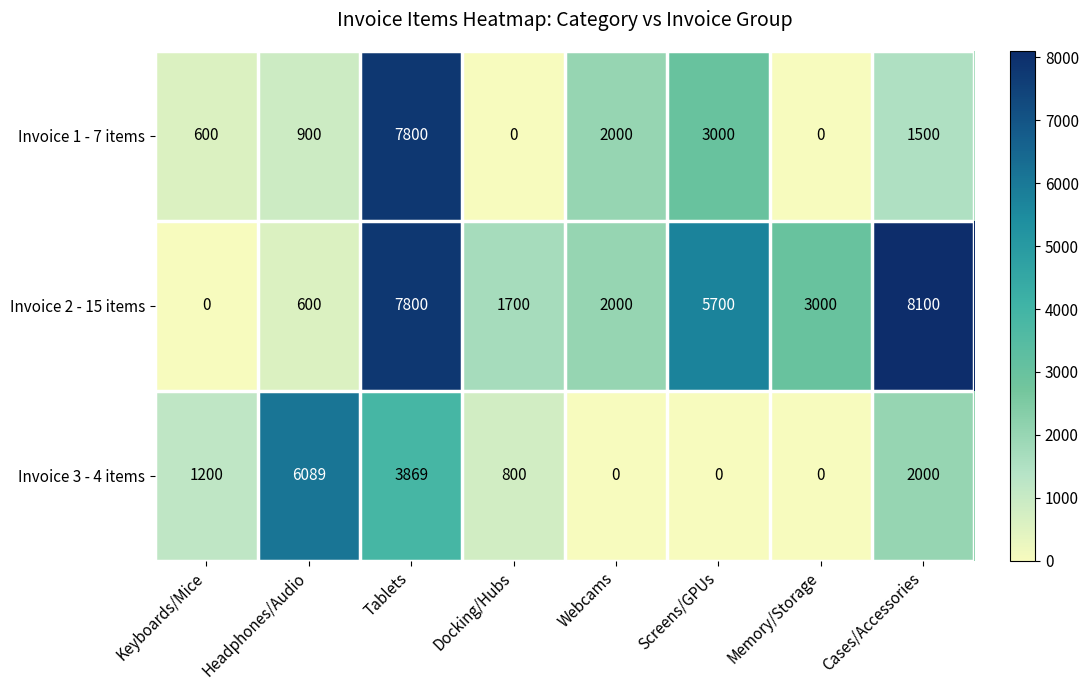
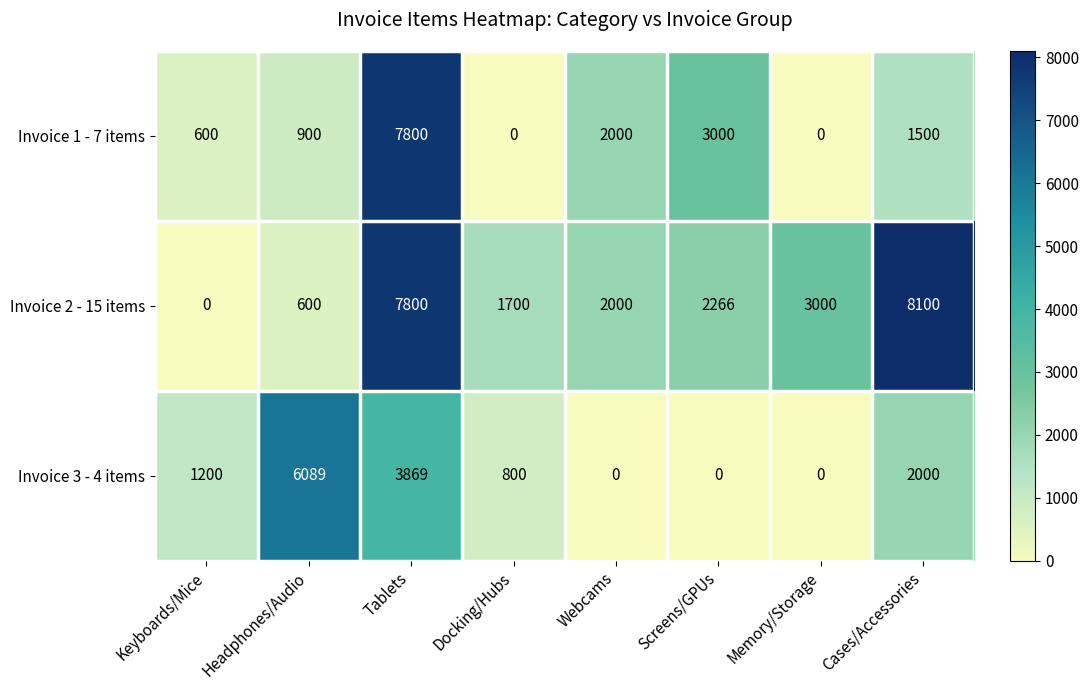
  {
    "Invoice 1 - 7 items": {
      "Keyboards/Mice": 600,
      "Headphones/Audio": 900,
      "Tablets": 7800,
      "Docking/Hubs": 0,
      "Webcams": 2000,
      "Screens/GPUs": 3000,
      "Memory/Storage": 0,
      "Cases/Accessories": 1500
    },
    "Invoice 2 - 15 items": {
      "Keyboards/Mice": 0,
      "Headphones/Audio": 600,
      "Tablets": 7800,
      "Docking/Hubs": 1700,
      "Webcams": 2000,
-     "Screens/GPUs": 5700,
+     "Screens/GPUs": 2266,
      "Memory/Storage": 3000,
      "Cases/Accessories": 8100
    },
    "Invoice 3 - 4 items": {
      "Keyboards/Mice": 1200,
      "Headphones/Audio": 6089,
      "Tablets": 3869,
      "Docking/Hubs": 800,
      "Webcams": 0,
      "Screens/GPUs": 0,
      "Memory/Storage": 0,
      "Cases/Accessories": 2000
    }
  }
